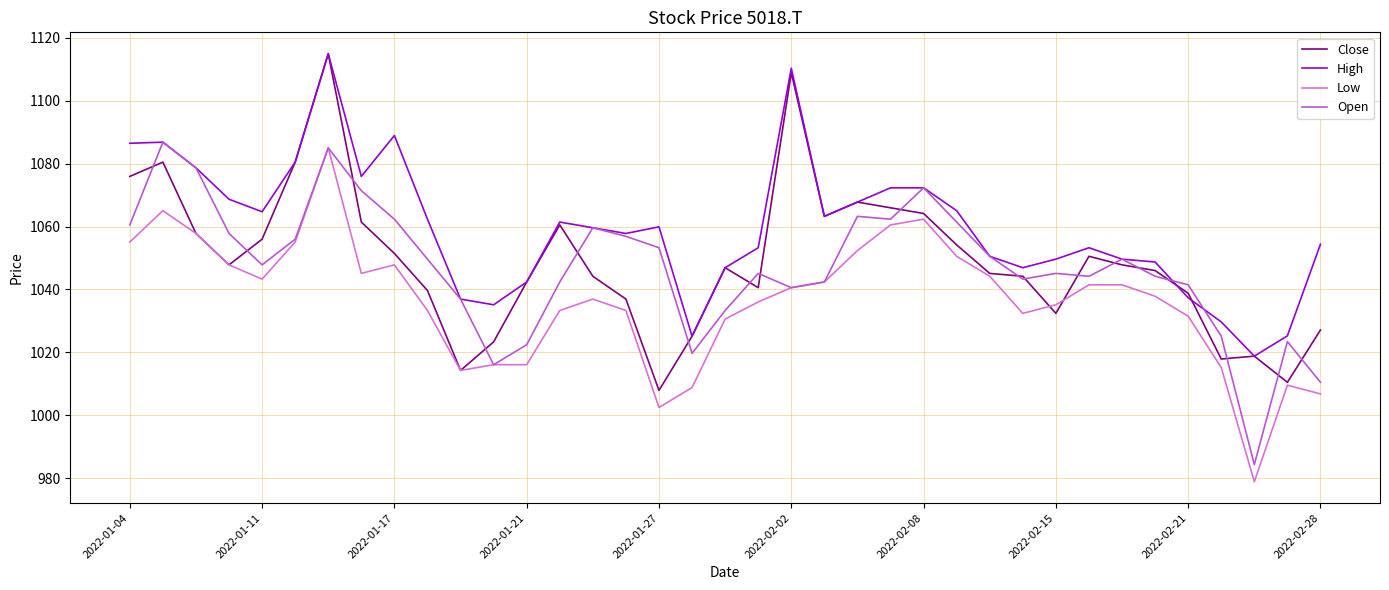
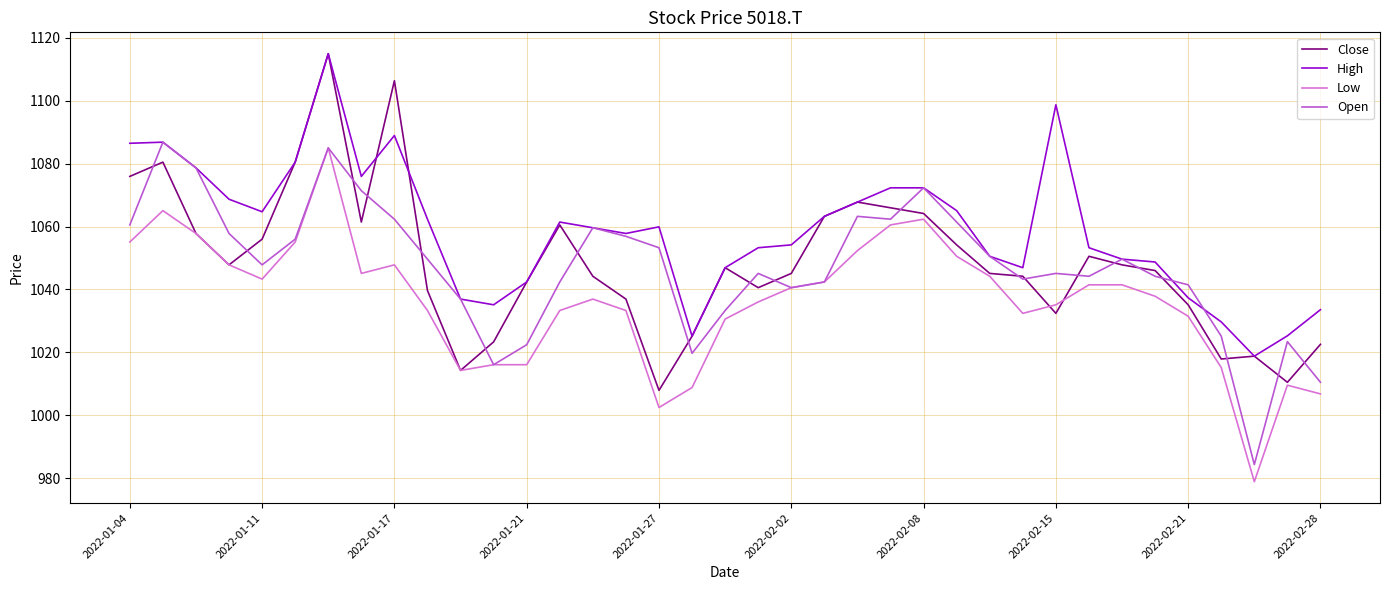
  {
    "Close": {
      "2022-01-04": 1076,
      "2022-01-11": 1056,
-     "2022-01-17": 1051,
+     "2022-01-17": 1106,
      "2022-01-27": 1008,
-     "2022-02-02": 1109,
+     "2022-02-02": 1045,
      "2022-02-08": 1064,
      "2022-02-15": 1032,
-     "2022-02-21": 1039,
-     "2022-02-28": 1027
+     "2022-02-21": 1035,
+     "2022-02-28": 1023
    },
    "High": {
      "2022-01-04": 1086,
      "2022-01-11": 1065,
      "2022-01-17": 1089,
      "2022-01-27": 1060,
-     "2022-02-02": 1110,
-     "2022-02-15": 1050,
+     "2022-02-02": 1054,
+     "2022-02-15": 1099,
      "2022-02-21": 1037,
-     "2022-02-28": 1054
+     "2022-02-28": 1034
    }
  }
